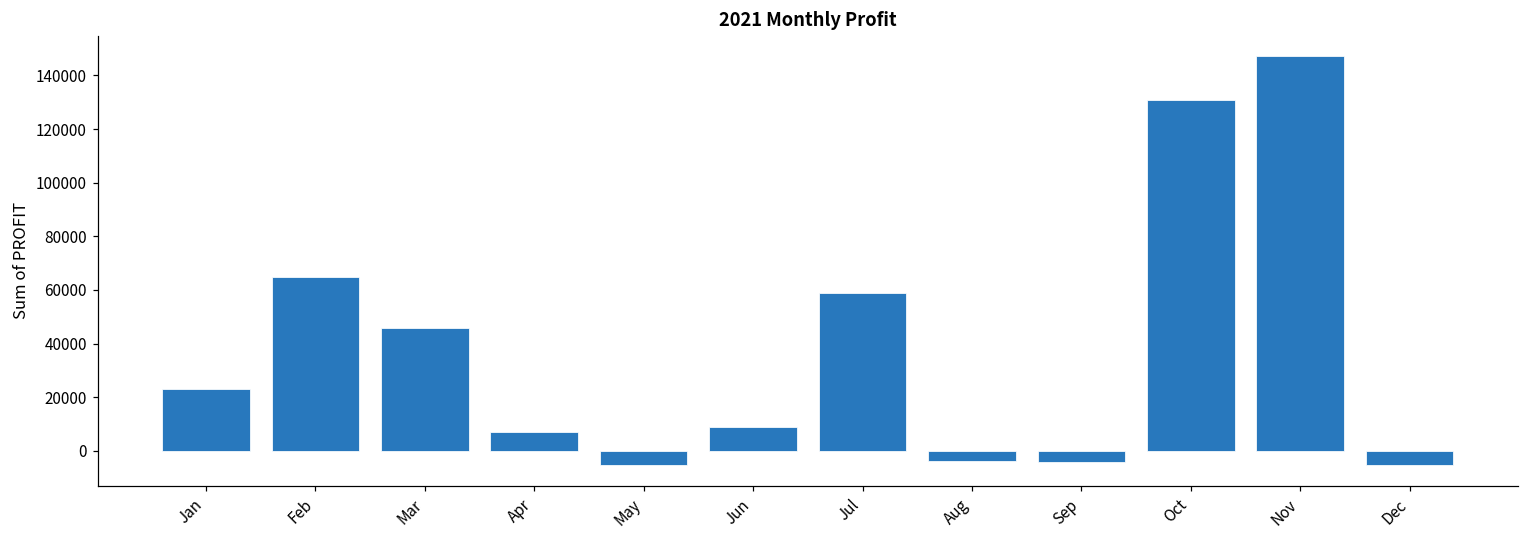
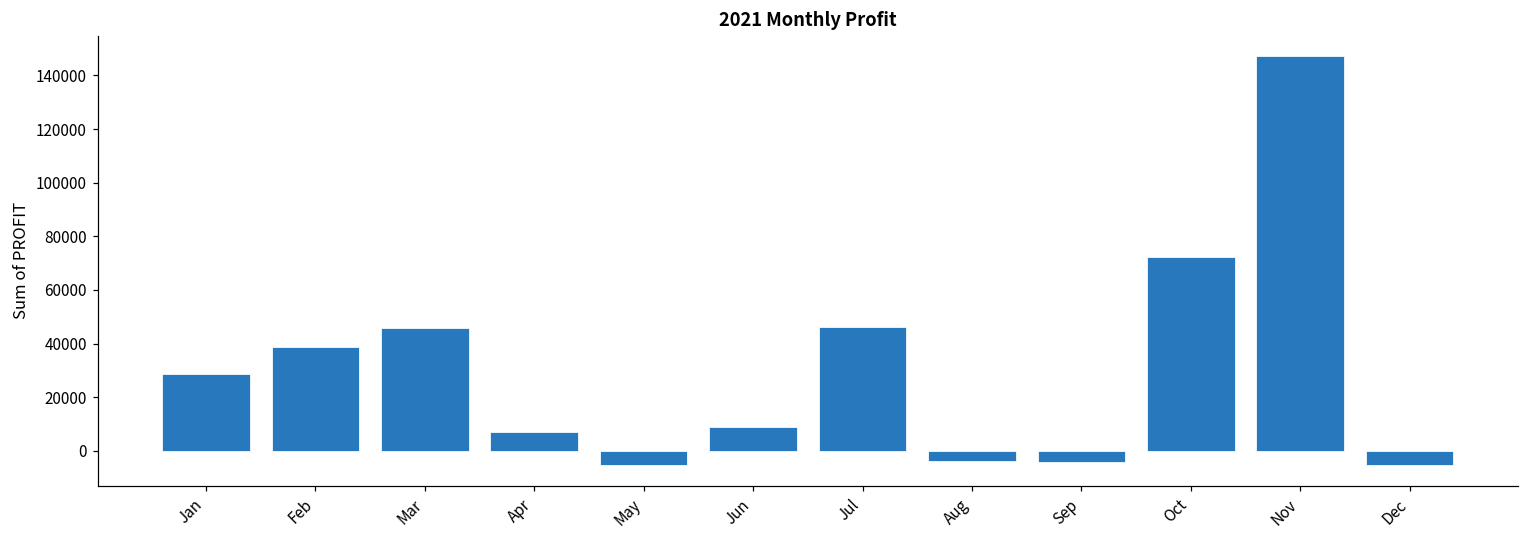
  {
-   "Jan": 23000,
-   "Feb": 65000,
+   "Jan": 29000,
+   "Feb": 39000,
    "Mar": 46000,
    "Apr": 7000,
    "May": -5000,
    "Jun": 9000,
-   "Jul": 59000,
+   "Jul": 46000,
    "Aug": -4000,
    "Sep": -4000,
-   "Oct": 131000,
+   "Oct": 72000,
    "Nov": 147000,
    "Dec": -5000
  }
